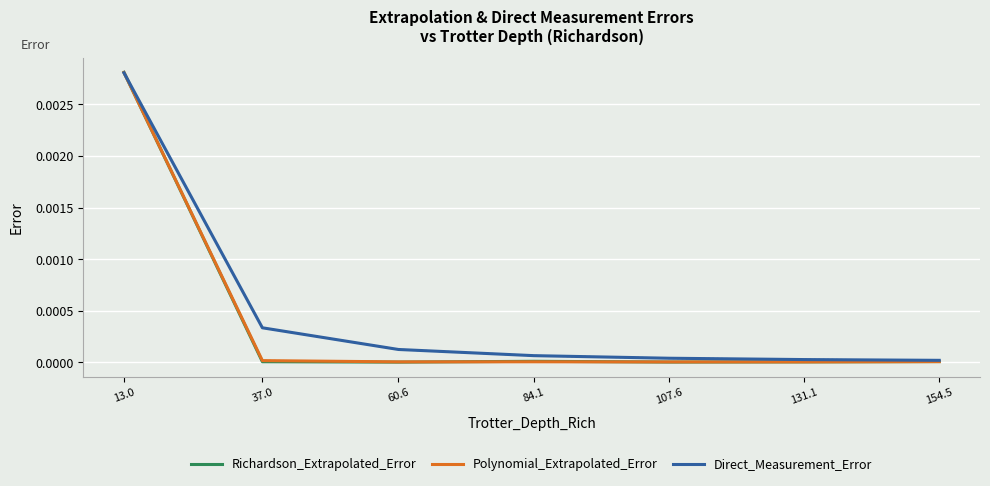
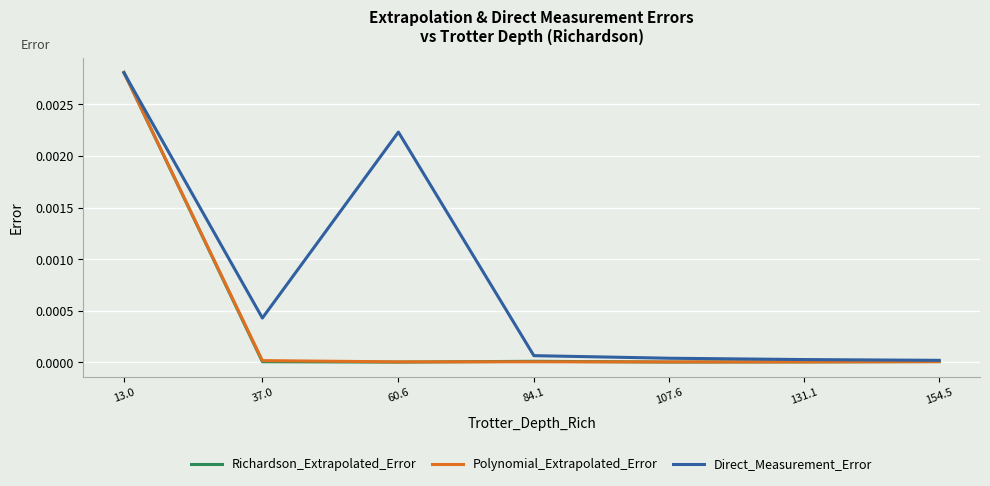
  {
    "Direct_Measurement_Error": {
-     "37.0": 0.00033,
-     "60.6": 0.00012,
+     "37.0": 0.00043,
+     "60.6": 0.00223,
      "84.1": 0.00006,
      "107.6": 0.00004
    }
  }
